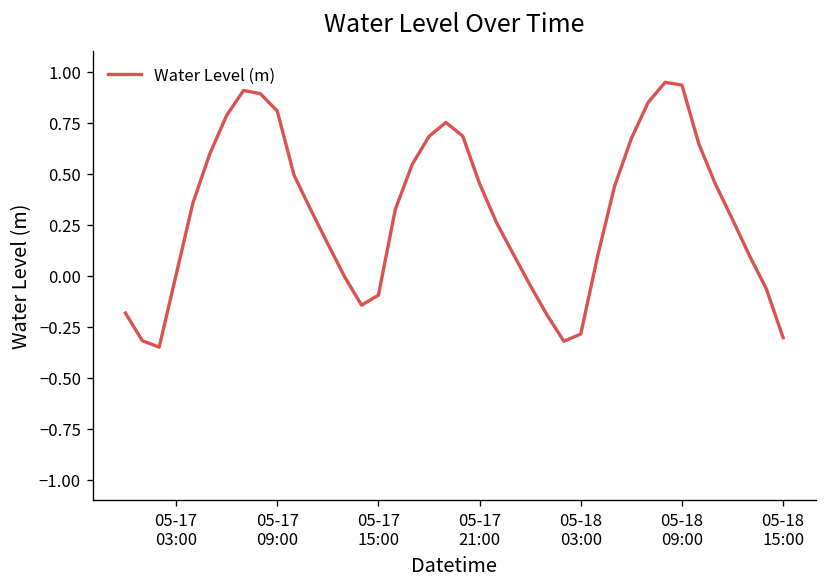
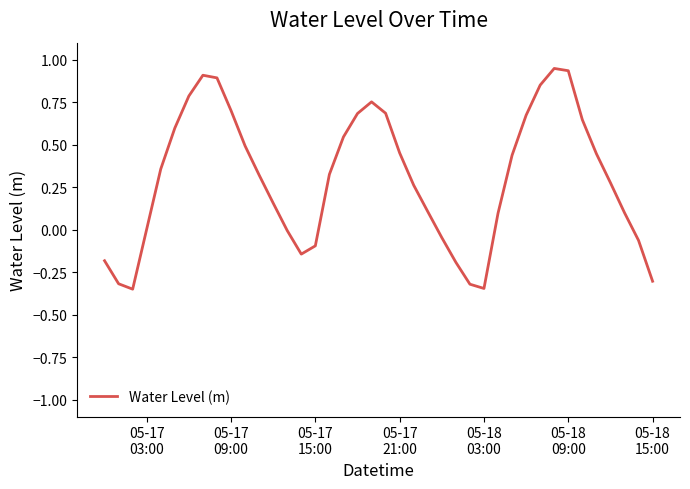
  {
    "05-17 03:00": 0.00,
-   "05-17 09:00": 0.81,
+   "05-17 09:00": 0.70,
    "05-17 15:00": -0.10,
    "05-17 21:00": 0.45,
-   "05-18 03:00": -0.29,
+   "05-18 03:00": -0.35,
    "05-18 09:00": 0.93,
    "05-18 15:00": -0.30
  }
